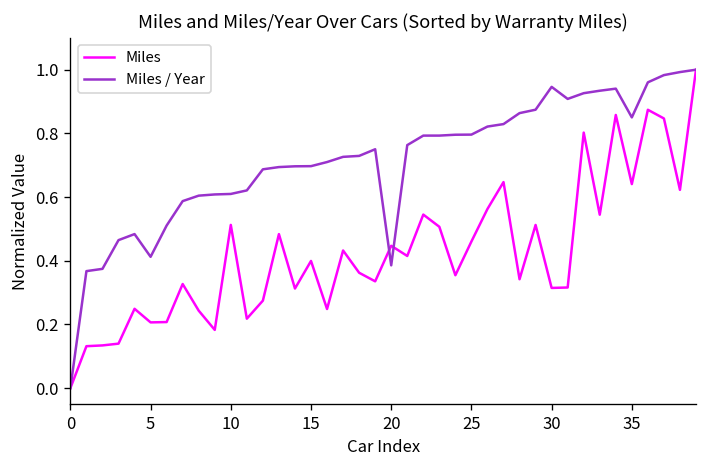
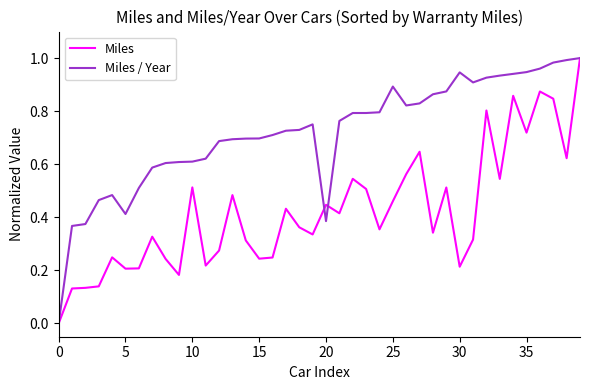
  {
    "Miles": {
      "5": 0.21,
      "10": 0.51,
-     "15": 0.40,
+     "15": 0.24,
      "20": 0.45,
      "25": 0.46,
-     "30": 0.31,
-     "35": 0.64
+     "30": 0.21,
+     "35": 0.72
    },
    "Miles / Year": {
      "5": 0.41,
      "10": 0.61,
      "15": 0.70,
      "20": 0.39,
-     "25": 0.80,
+     "25": 0.89,
      "30": 0.95,
-     "35": 0.85
+     "35": 0.95
    }
  }
